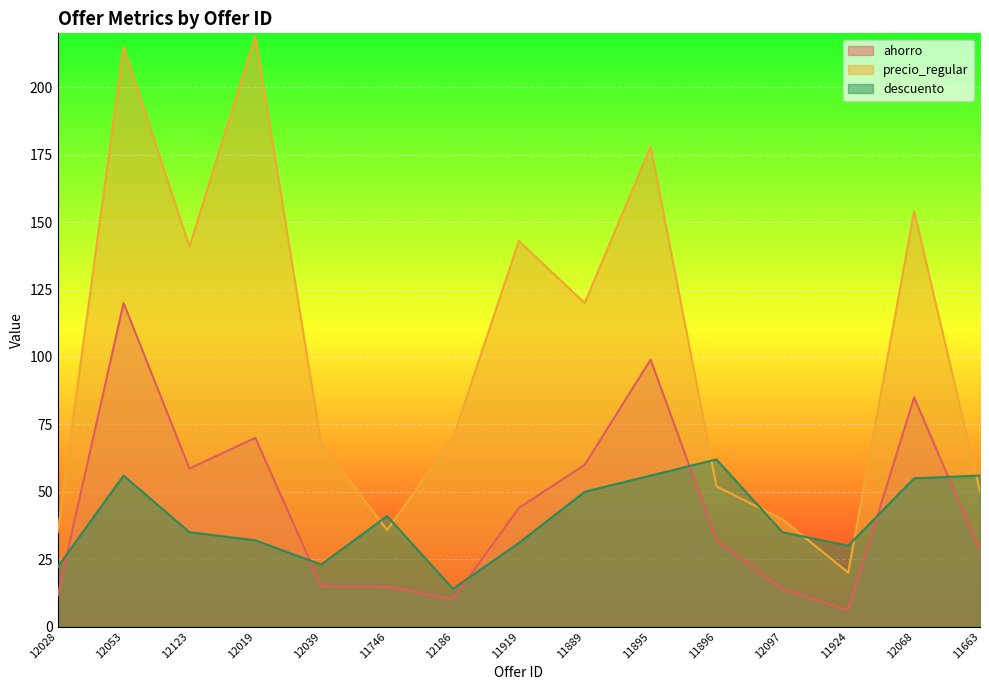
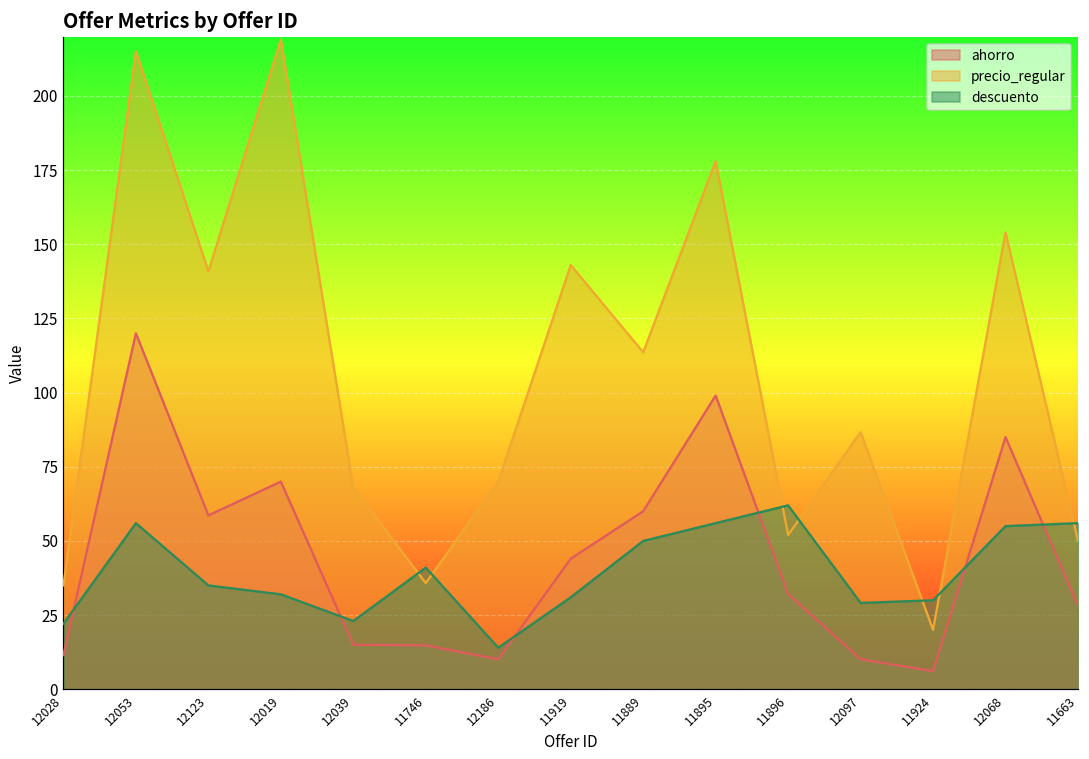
  {
    "ahorro": {
      "12028": 12,
      "12053": 120,
      "12123": 59,
      "12019": 70,
      "12039": 15,
      "11746": 15,
      "12186": 10,
      "11919": 44,
      "11889": 60,
      "11895": 99,
      "11896": 32,
-     "12097": 14,
+     "12097": 10,
      "11924": 6,
      "12068": 85,
      "11663": 28
    },
    "precio_regular": {
      "12028": 35,
      "12053": 215,
      "12123": 141,
      "12019": 219,
      "12039": 68,
      "11746": 36,
      "12186": 70,
      "11919": 143,
-     "11889": 120,
+     "11889": 114,
      "11895": 178,
      "11896": 52,
-     "12097": 40,
+     "12097": 87,
      "11924": 20,
      "12068": 154,
      "11663": 50
    },
    "descuento": {
      "12028": 22,
      "12053": 56,
      "12123": 35,
      "12019": 32,
      "12039": 23,
      "11746": 41,
      "12186": 14,
      "11919": 31,
      "11889": 50,
      "11895": 56,
      "11896": 62,
-     "12097": 35,
+     "12097": 29,
      "11924": 30,
      "12068": 55,
      "11663": 56
    }
  }
